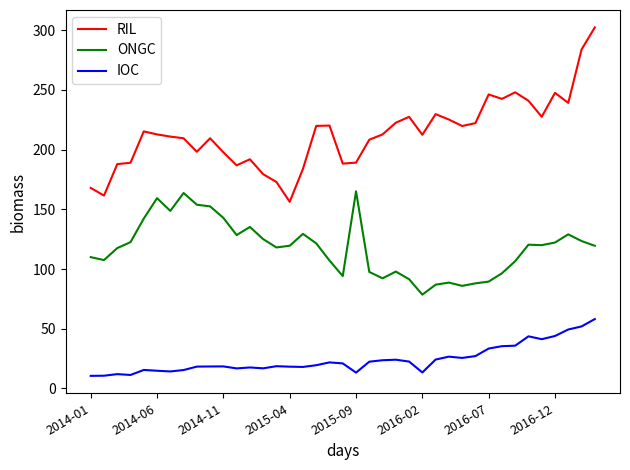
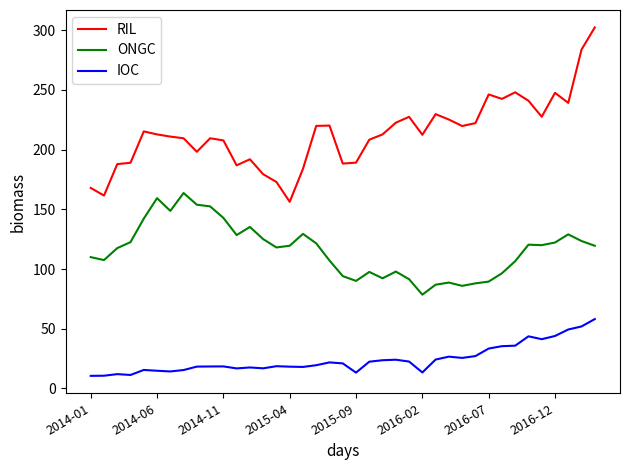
  {
    "RIL": {
      "2014-01": 168,
      "2014-06": 213,
-     "2014-11": 198,
+     "2014-11": 208,
      "2015-04": 156,
      "2015-09": 189,
      "2016-02": 212,
      "2016-07": 246,
      "2016-12": 248
    },
    "ONGC": {
      "2014-01": 110,
      "2014-06": 159,
      "2014-11": 143,
      "2015-04": 120,
-     "2015-09": 165,
+     "2015-09": 90,
      "2016-02": 79,
      "2016-07": 89,
      "2016-12": 122
    },
    "IOC": {
      "2014-01": 11,
      "2014-06": 15,
      "2014-11": 18,
      "2015-04": 18,
      "2015-09": 13,
      "2016-02": 13,
      "2016-07": 33,
      "2016-12": 44
    }
  }
